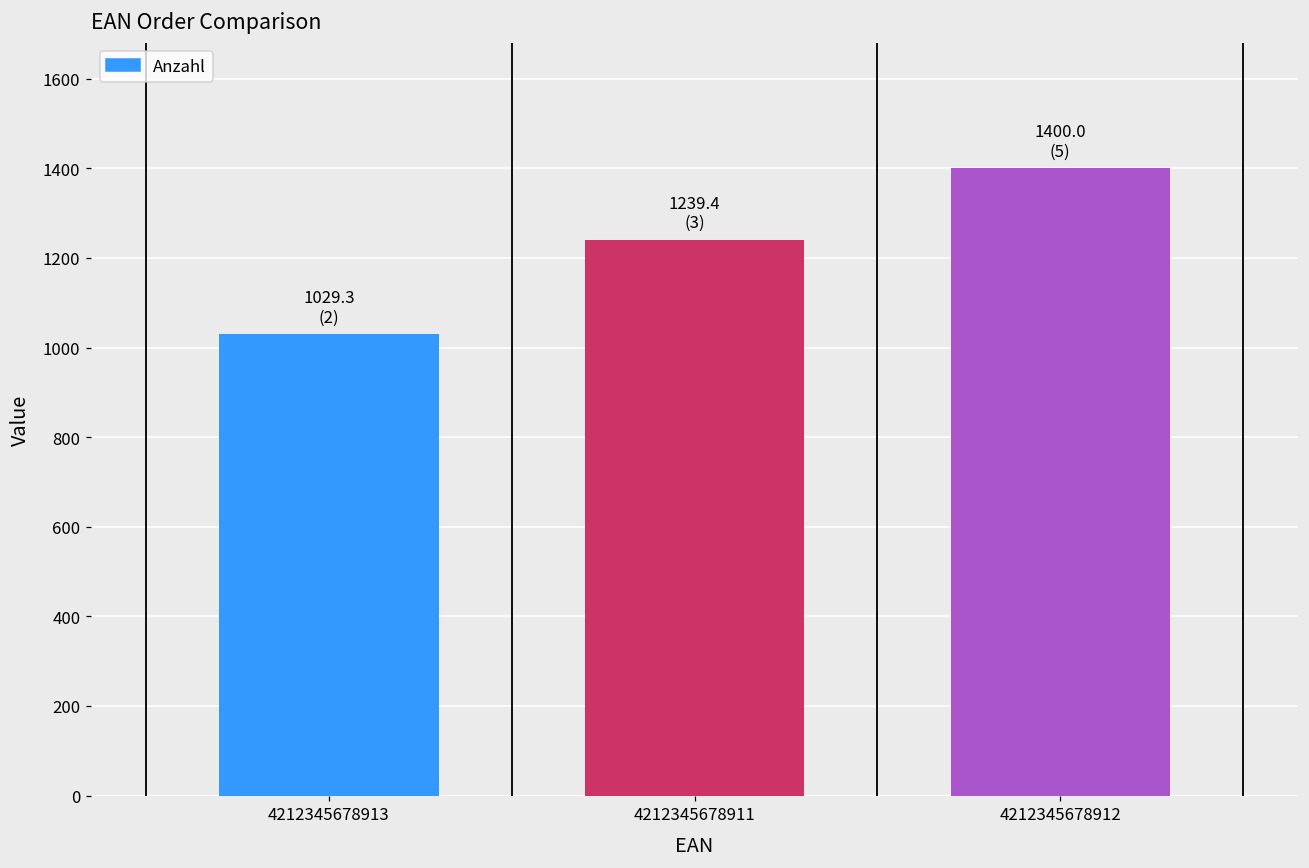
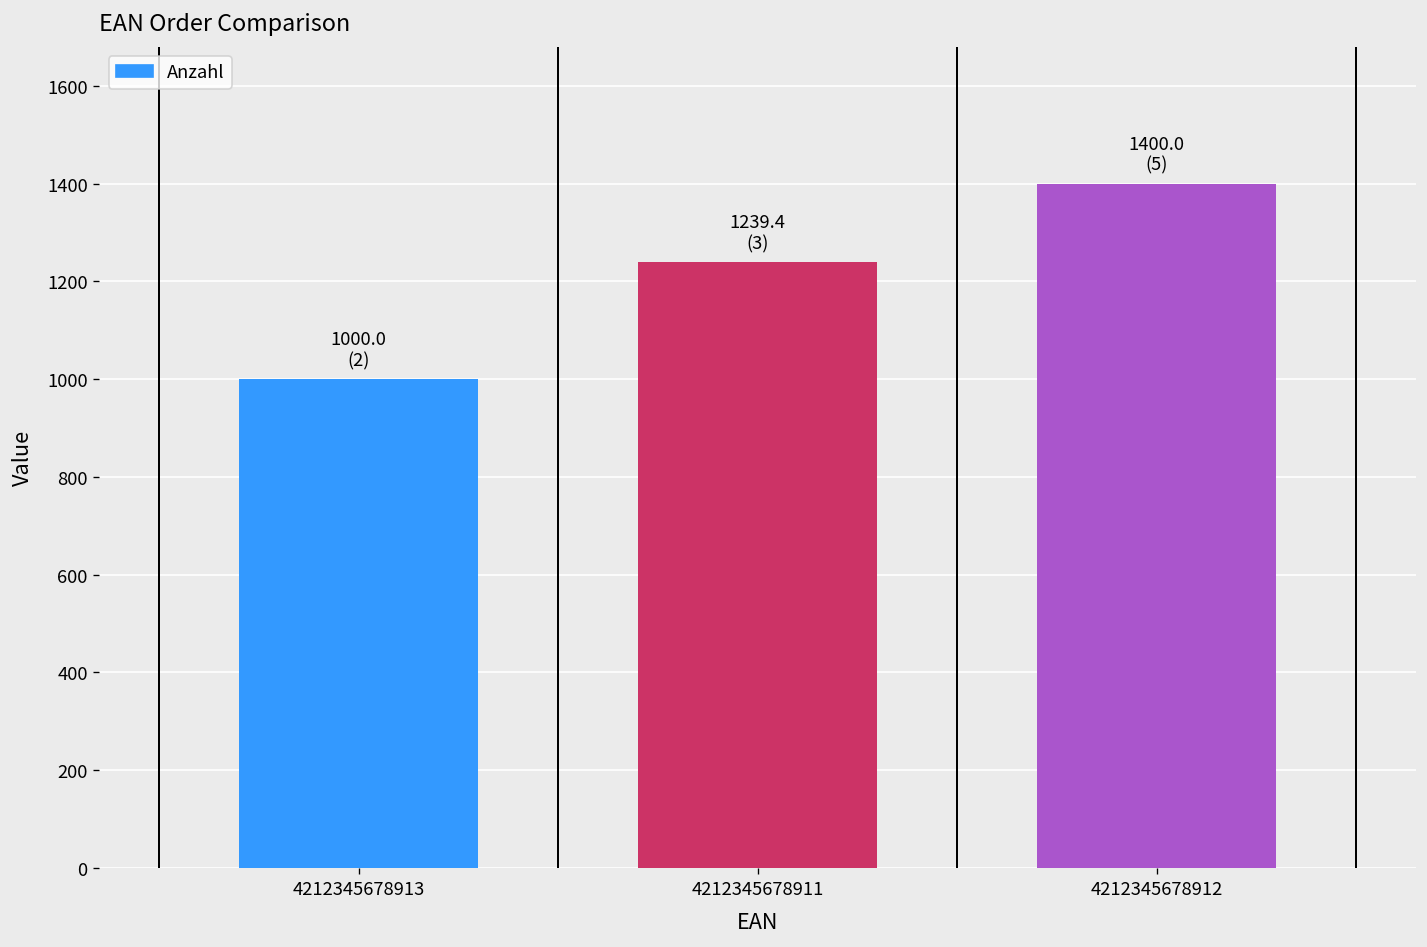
  {
-   "4212345678913": 1029.3,
+   "4212345678913": 1000.0,
    "4212345678911": 1239.4,
    "4212345678912": 1400.0
  }
